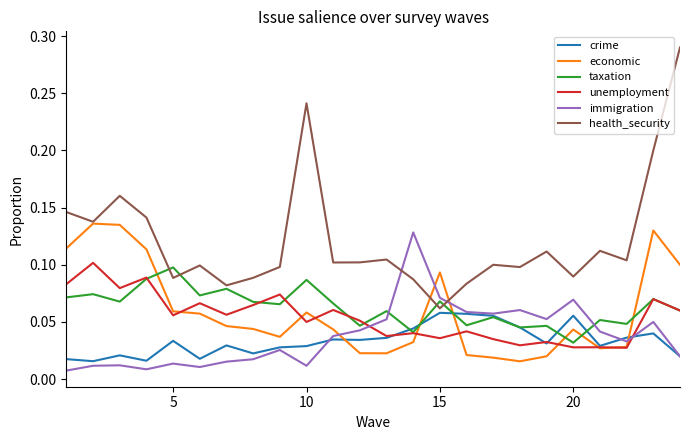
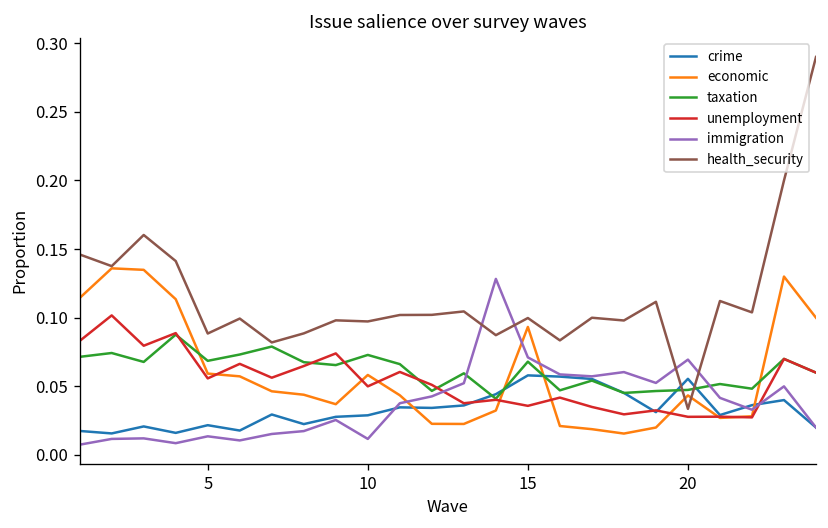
  {
    "crime": {
-     "5": 0.034,
+     "5": 0.022,
      "10": 0.029,
      "15": 0.058,
      "20": 0.056
    },
    "economic": {
      "5": 0.059,
      "10": 0.058,
      "15": 0.093,
      "20": 0.043
    },
    "taxation": {
-     "5": 0.098,
-     "10": 0.087,
+     "5": 0.069,
+     "10": 0.073,
      "15": 0.068,
-     "20": 0.032
+     "20": 0.047
    },
    "unemployment": {
      "5": 0.056,
      "10": 0.050,
      "15": 0.036,
      "20": 0.028
    },
    "immigration": {
      "5": 0.014,
      "10": 0.012,
      "15": 0.071,
      "20": 0.069
    },
    "health_security": {
      "5": 0.089,
-     "10": 0.241,
-     "15": 0.062,
-     "20": 0.090
+     "10": 0.097,
+     "15": 0.100,
+     "20": 0.034
    }
  }
